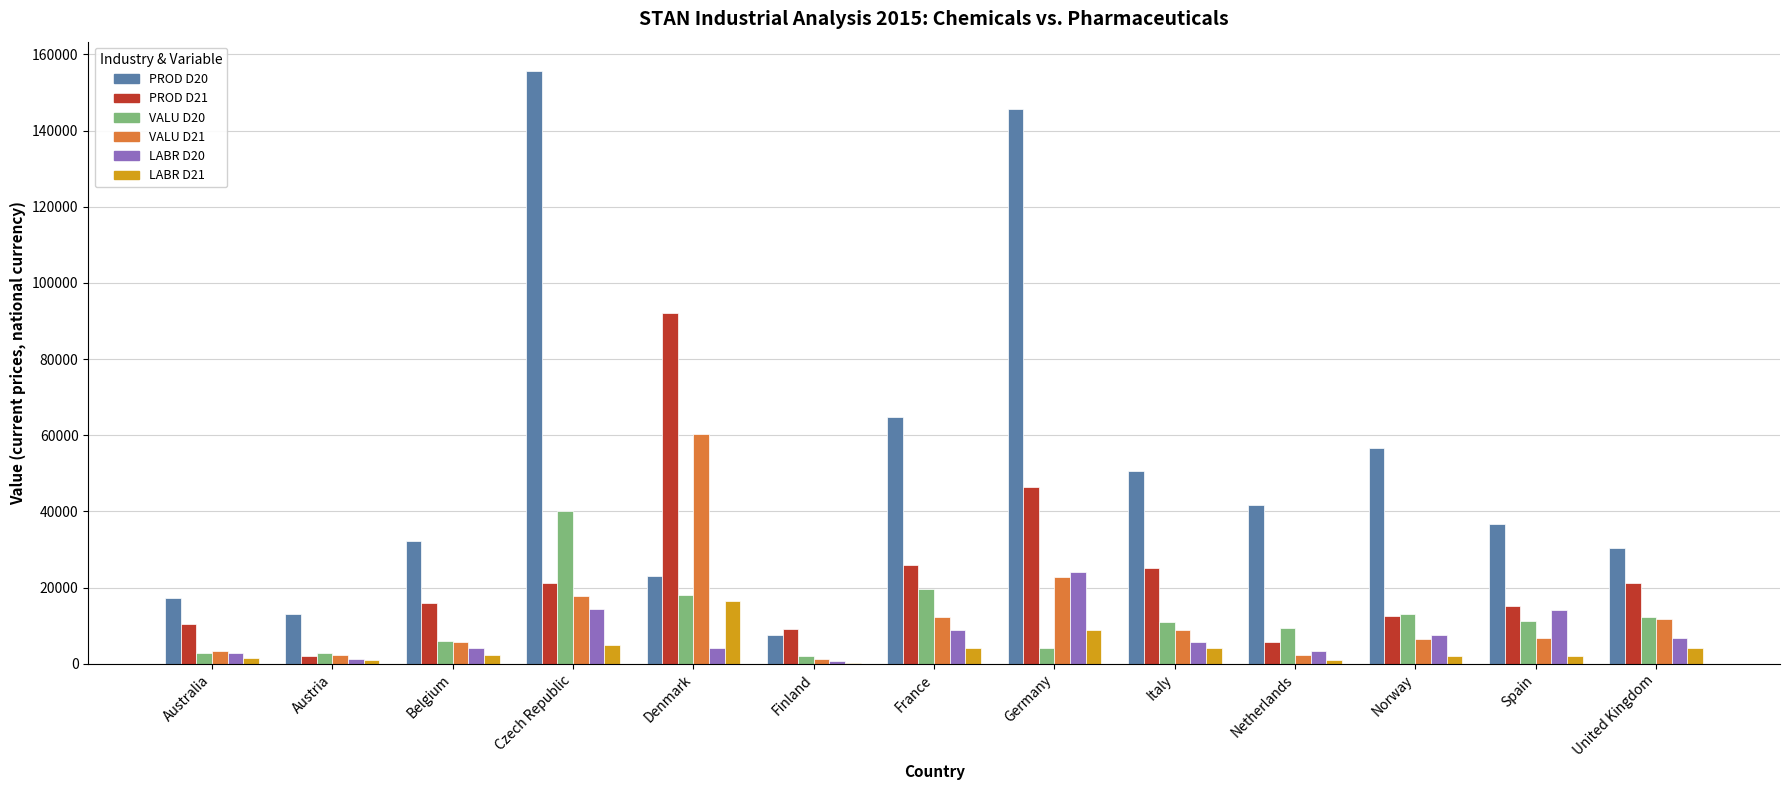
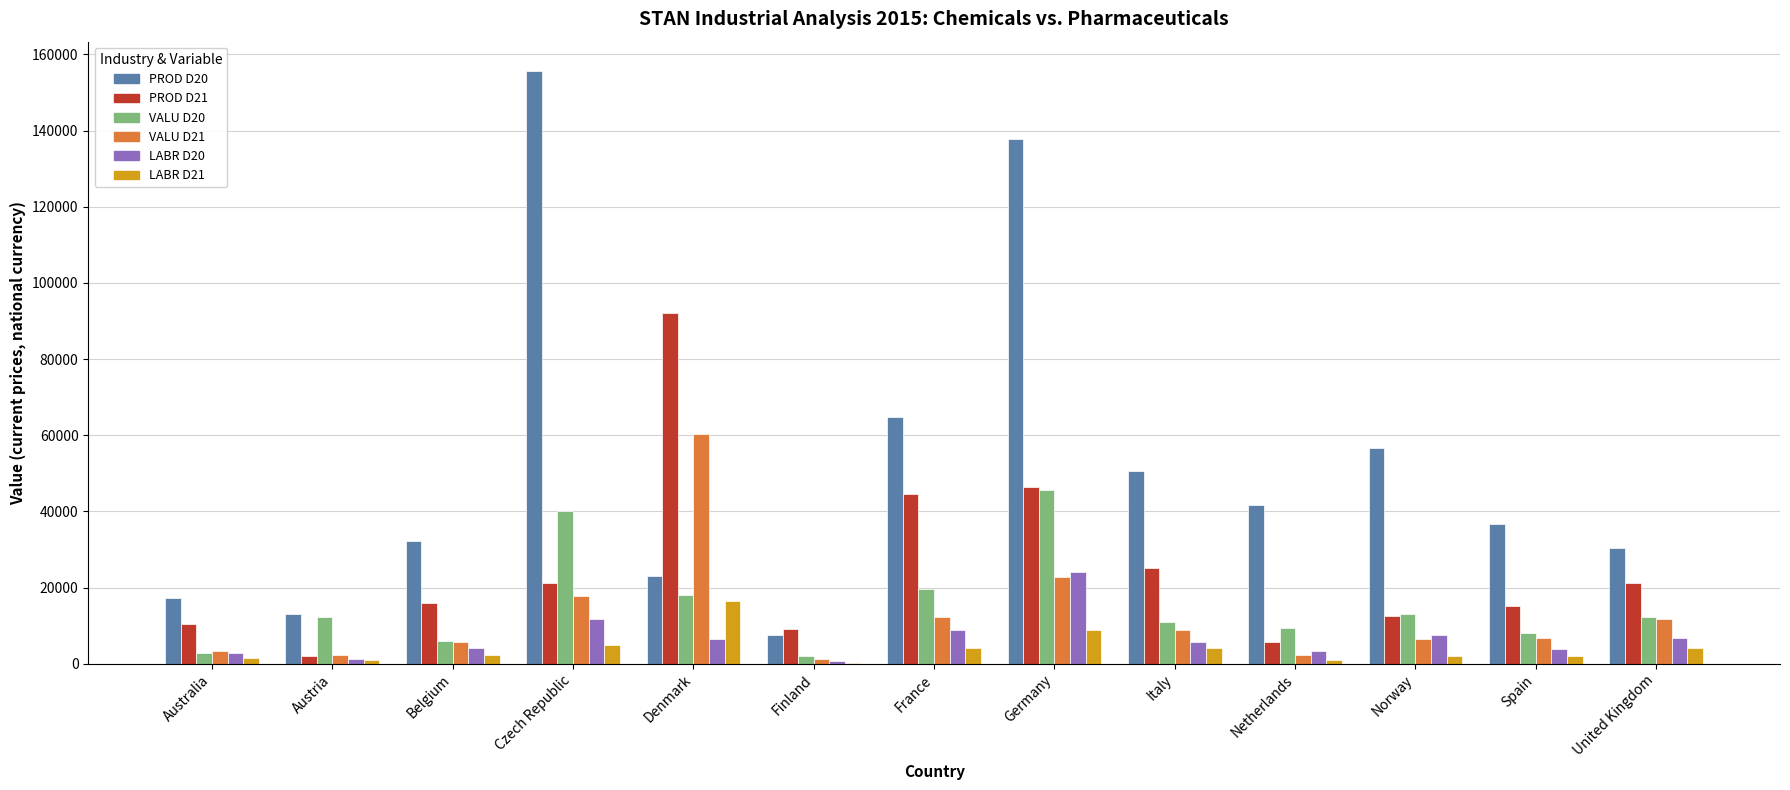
  {
    "PROD D20": {
      "Australia": 17000,
      "Austria": 13000,
      "Belgium": 32000,
      "Czech Republic": 156000,
      "Denmark": 23000,
      "Finland": 8000,
      "France": 65000,
-     "Germany": 146000,
+     "Germany": 138000,
      "Italy": 51000,
      "Netherlands": 42000,
      "Norway": 57000,
      "Spain": 37000,
      "United Kingdom": 31000
    },
    "PROD D21": {
      "Australia": 10000,
      "Austria": 2000,
      "Belgium": 16000,
      "Czech Republic": 21000,
      "Denmark": 92000,
      "Finland": 9000,
-     "France": 26000,
+     "France": 45000,
      "Germany": 47000,
      "Italy": 25000,
      "Netherlands": 6000,
      "Norway": 12000,
      "Spain": 15000,
      "United Kingdom": 21000
    },
    "VALU D20": {
      "Australia": 3000,
-     "Austria": 3000,
+     "Austria": 12000,
      "Belgium": 6000,
      "Czech Republic": 40000,
      "Denmark": 18000,
      "Finland": 2000,
      "France": 20000,
-     "Germany": 4000,
+     "Germany": 46000,
      "Italy": 11000,
      "Netherlands": 9000,
      "Norway": 13000,
-     "Spain": 11000,
+     "Spain": 8000,
      "United Kingdom": 12000
    },
    "LABR D20": {
      "Australia": 3000,
      "Austria": 1000,
      "Belgium": 4000,
-     "Czech Republic": 14000,
-     "Denmark": 4000,
+     "Czech Republic": 12000,
+     "Denmark": 6000,
      "Finland": 1000,
      "France": 9000,
      "Germany": 24000,
      "Italy": 6000,
      "Netherlands": 3000,
      "Norway": 8000,
-     "Spain": 14000,
+     "Spain": 4000,
      "United Kingdom": 7000
    }
  }
